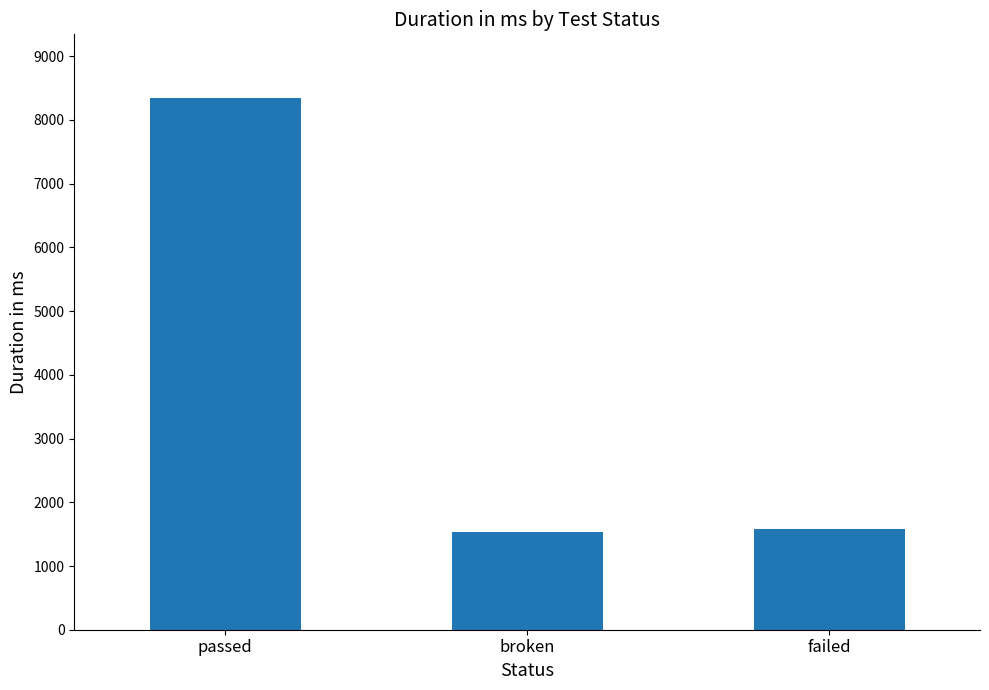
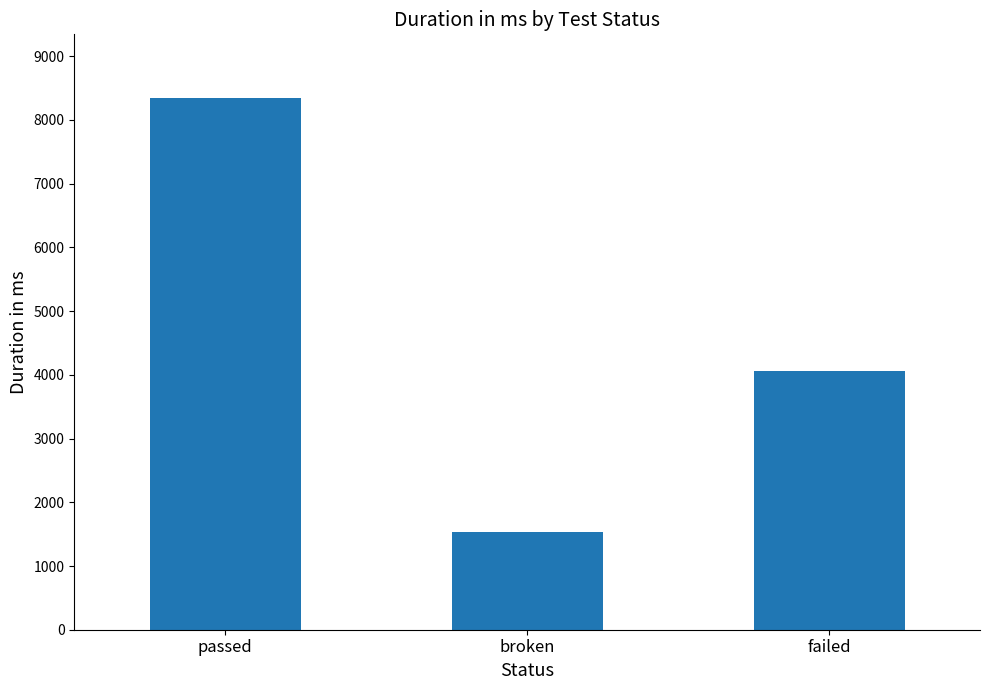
  {
    "passed": 8300,
    "broken": 1500,
-   "failed": 1600
+   "failed": 4100
  }
